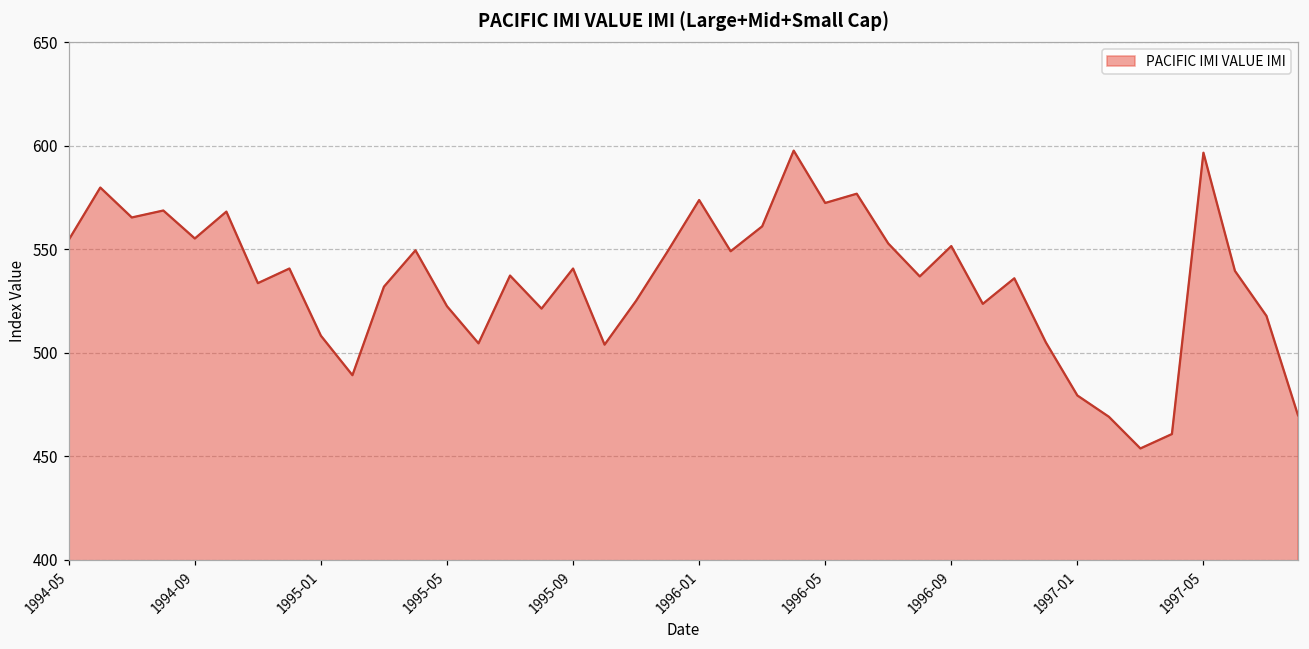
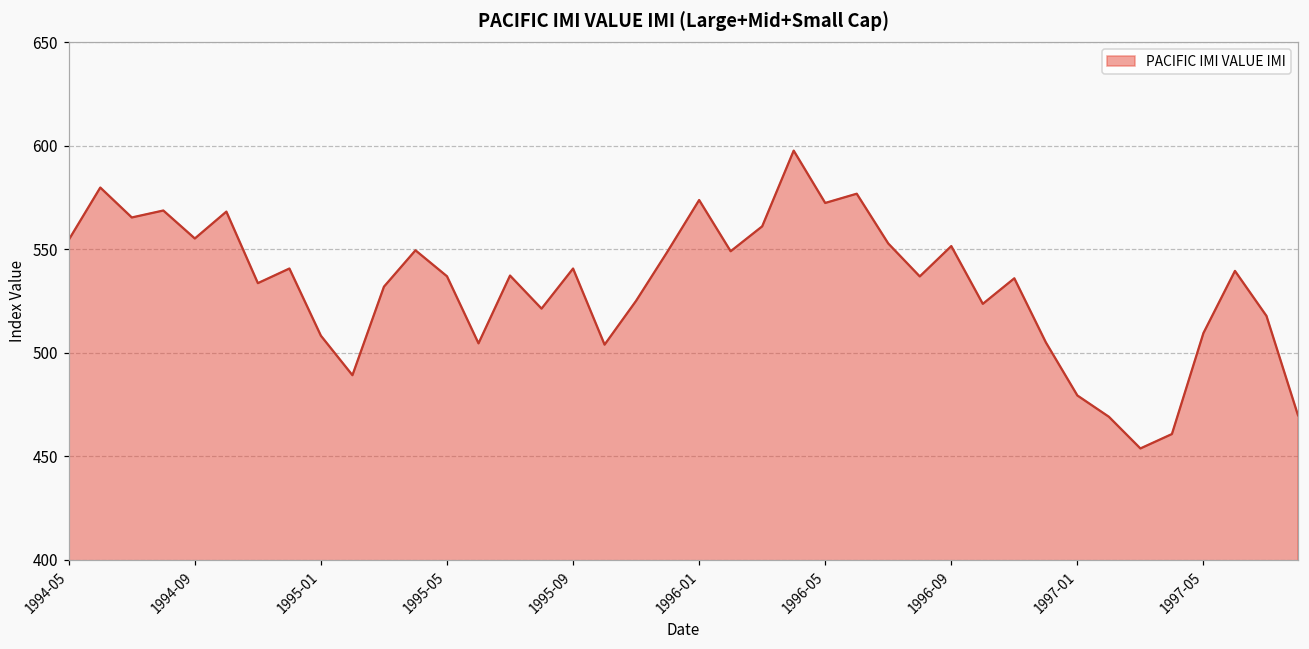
  {
    "1994-05": 555,
    "1994-09": 555,
    "1995-01": 508,
-   "1995-05": 522,
+   "1995-05": 537,
    "1995-09": 541,
    "1996-01": 574,
    "1996-05": 572,
    "1996-09": 552,
    "1997-01": 479,
-   "1997-05": 597
+   "1997-05": 510
  }
